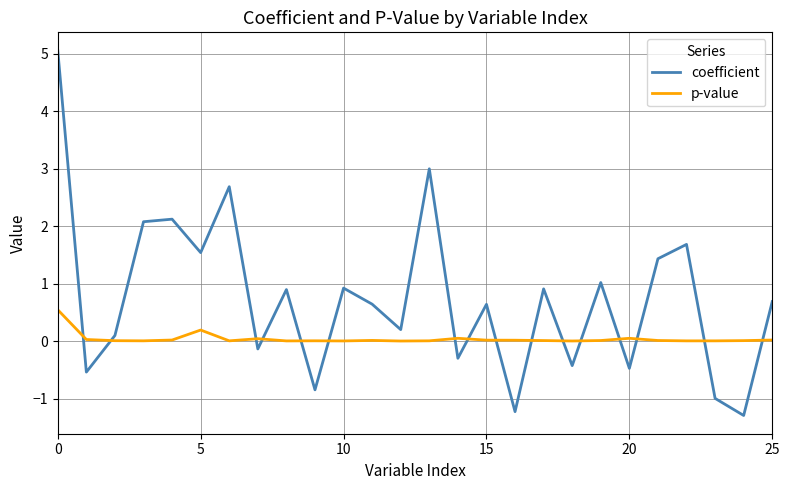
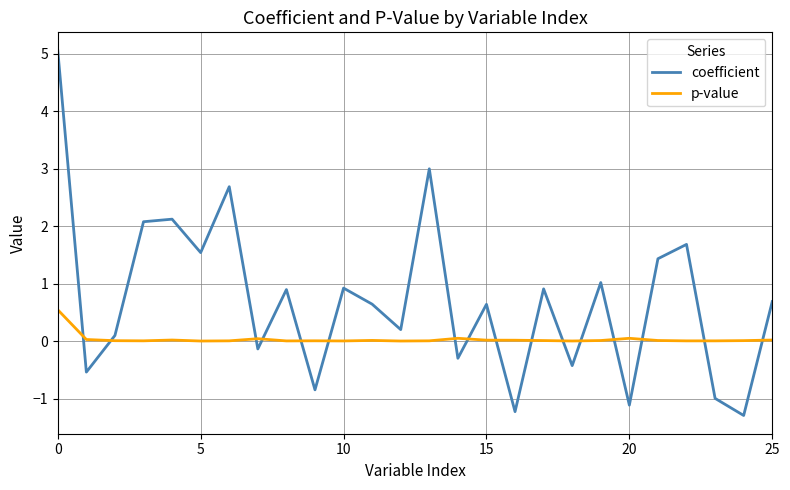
  {
    "coefficient": {
      "0": 5.1,
      "5": 1.5,
      "10": 0.9,
      "15": 0.6,
-     "20": -0.5,
+     "20": -1.1,
      "25": 0.7
    },
    "p-value": {
      "0": 0.5,
-     "5": 0.2,
+     "5": 0.0,
      "10": 0.0,
      "15": 0.0,
      "20": 0.0,
      "25": 0.0
    }
  }
